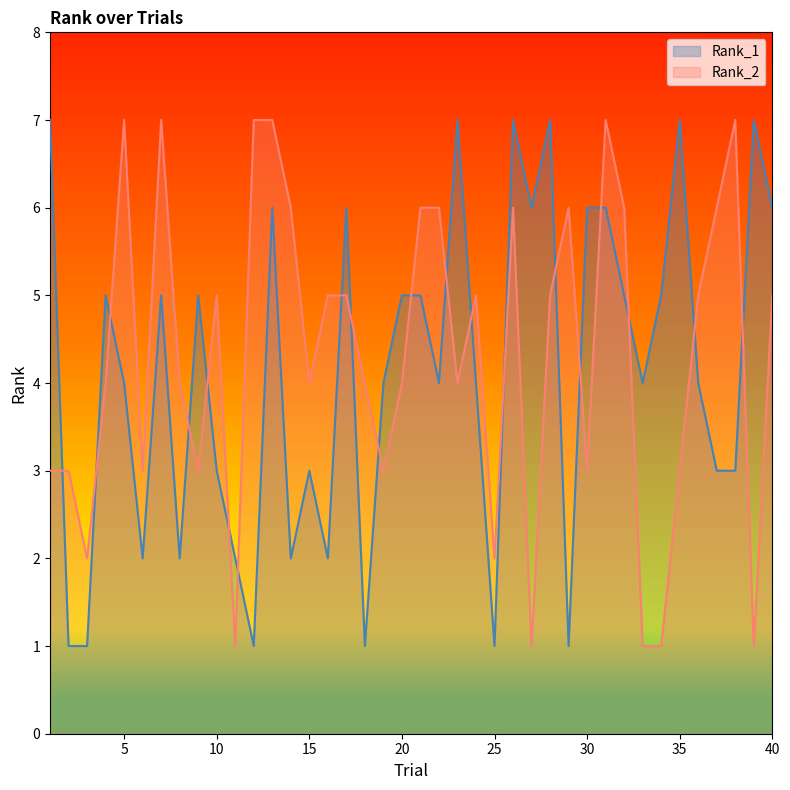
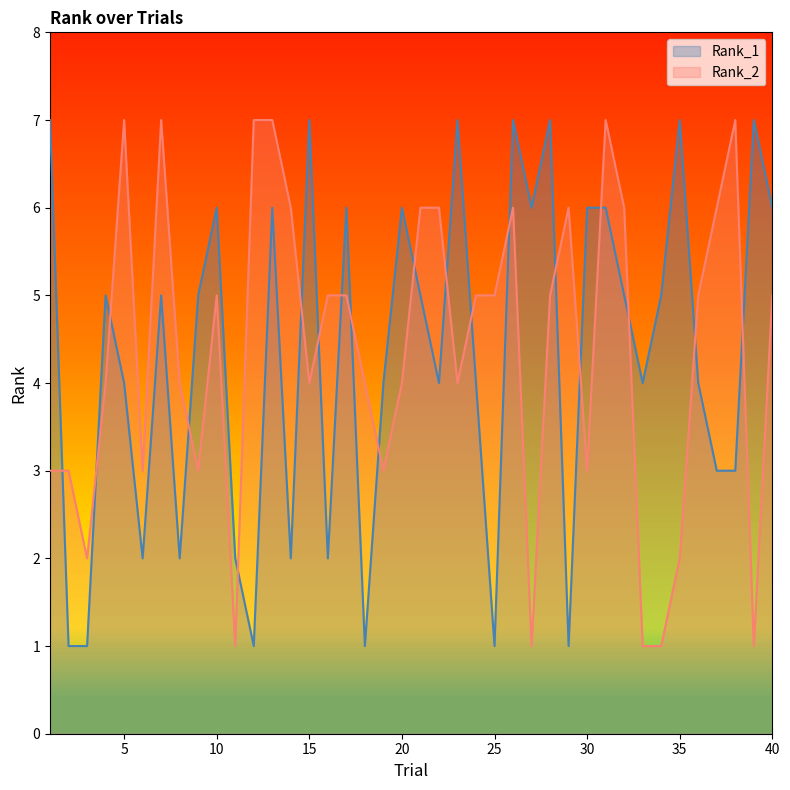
  {
    "Rank_1": {
      "5": 4,
-     "10": 3,
-     "15": 3,
-     "20": 5,
+     "10": 6,
+     "15": 7,
+     "20": 6,
      "25": 1,
      "30": 6,
      "35": 7,
      "40": 6
    },
    "Rank_2": {
      "5": 7,
      "10": 5,
      "15": 4,
      "20": 4,
-     "25": 2,
+     "25": 5,
      "30": 3,
-     "35": 3,
+     "35": 2,
      "40": 5
    }
  }
